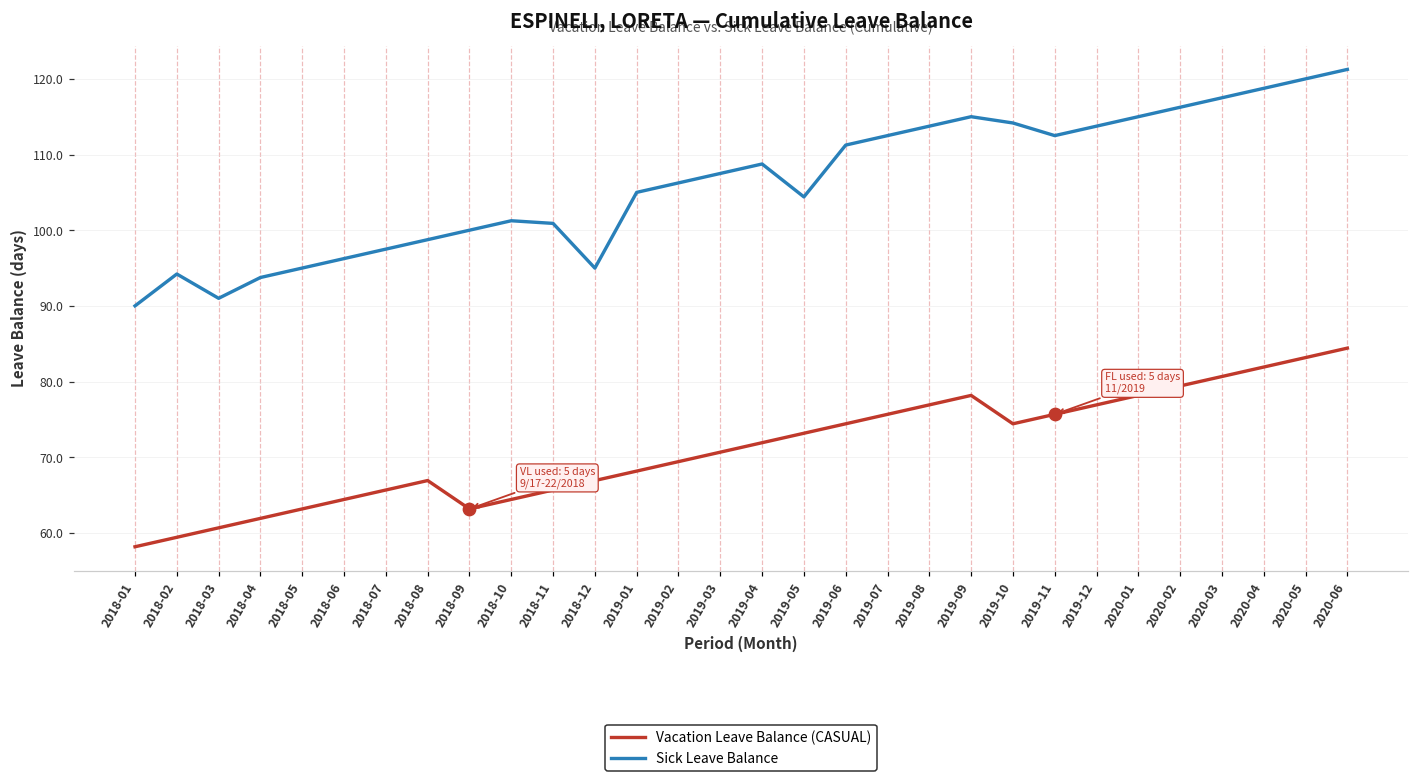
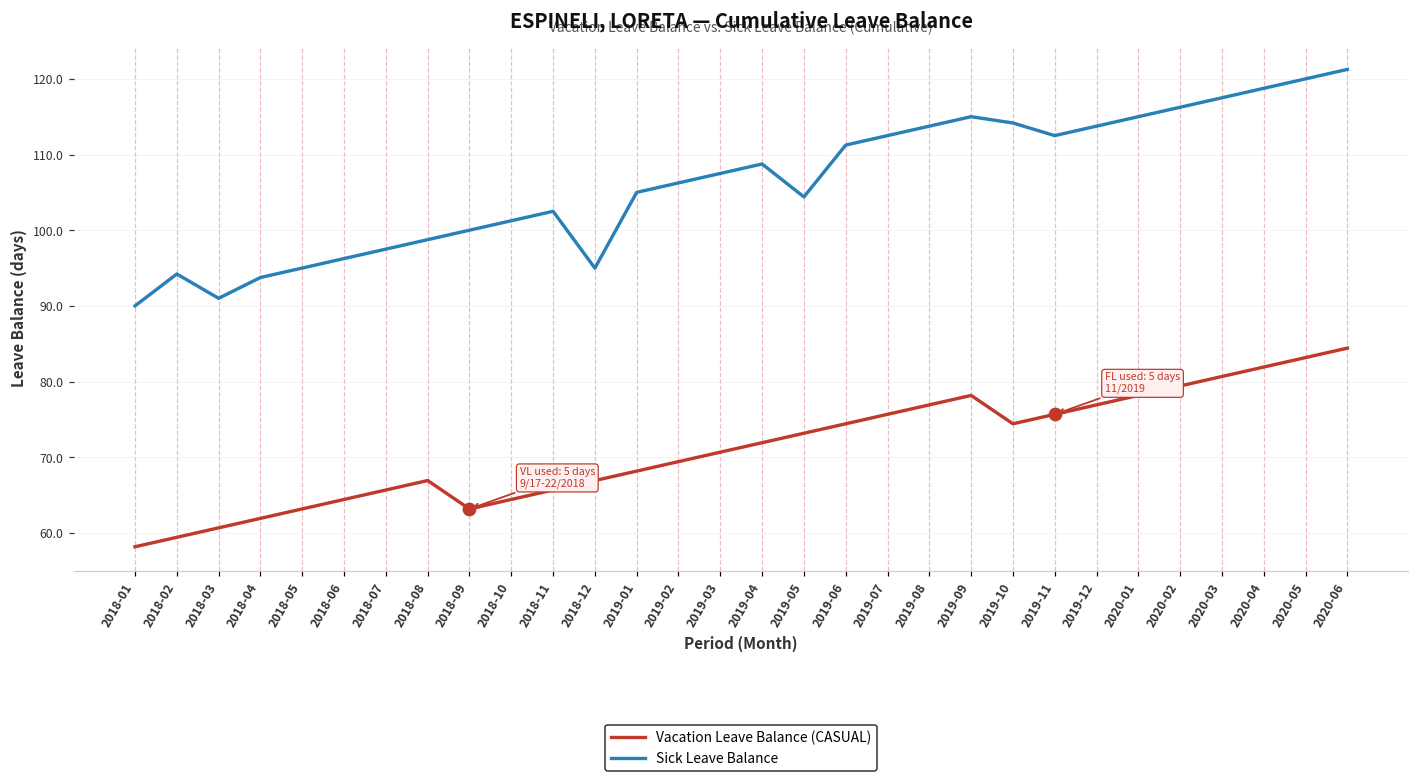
  {
    "Sick Leave Balance": {
      "2018-01": 90,
      "2018-02": 94,
      "2018-03": 91,
      "2018-04": 94,
      "2018-05": 95,
      "2018-06": 96,
      "2018-07": 98,
      "2018-08": 99,
      "2018-09": 100,
      "2018-10": 101,
-     "2018-11": 101,
+     "2018-11": 103,
      "2018-12": 95,
      "2019-01": 105,
      "2019-02": 106,
      "2019-03": 108,
      "2019-04": 109,
      "2019-05": 104,
      "2019-06": 111,
      "2019-07": 113,
      "2019-08": 114,
      "2019-09": 115,
      "2019-10": 114,
      "2019-11": 113,
      "2019-12": 114,
      "2020-01": 115,
      "2020-02": 116,
      "2020-03": 118,
      "2020-04": 119,
      "2020-05": 120,
      "2020-06": 121
    }
  }
